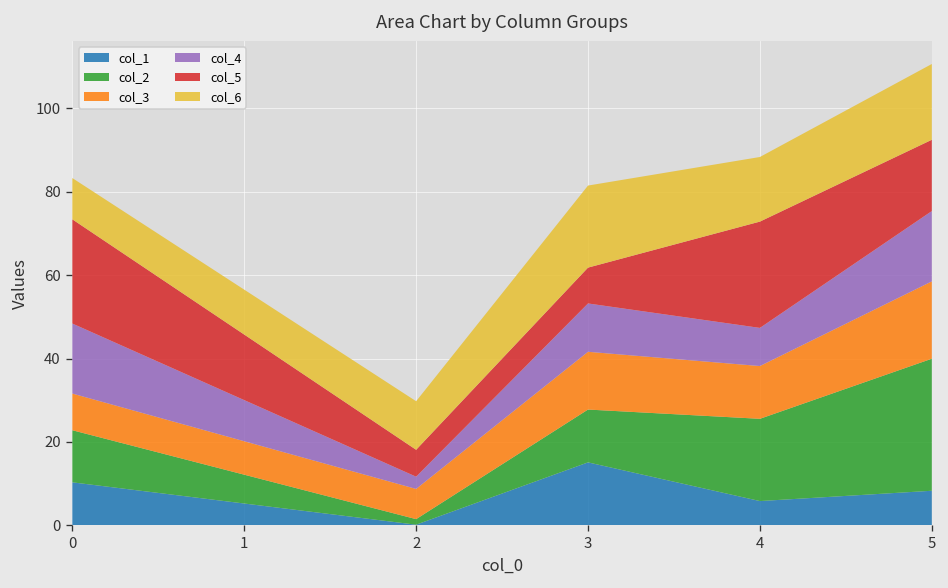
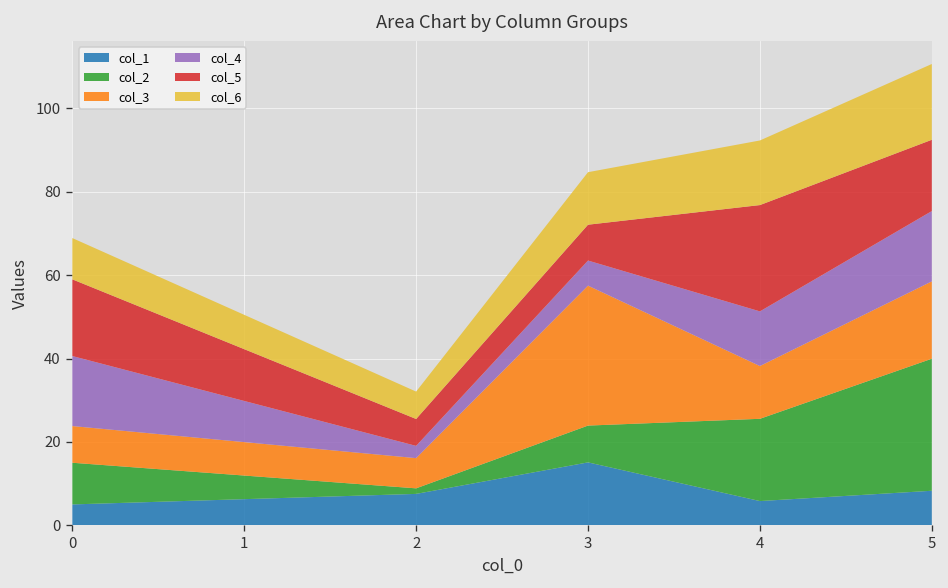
  {
    "col_1": {
-     "0": 10,
-     "2": 0,
+     "0": 5,
+     "2": 8,
      "3": 15,
      "4": 6,
      "5": 8
    },
    "col_2": {
-     "0": 13,
+     "0": 10,
      "2": 1,
-     "3": 13,
+     "3": 9,
      "4": 20,
      "5": 32
    },
    "col_3": {
      "0": 9,
      "2": 7,
-     "3": 14,
+     "3": 34,
      "4": 13,
      "5": 19
    },
    "col_4": {
      "0": 17,
      "2": 3,
-     "3": 12,
-     "4": 9,
+     "3": 6,
+     "4": 13,
      "5": 17
    },
    "col_5": {
-     "0": 25,
+     "0": 18,
      "2": 6,
      "3": 9,
      "4": 26,
      "5": 17
    },
    "col_6": {
      "0": 10,
-     "2": 12,
-     "3": 20,
+     "2": 7,
+     "3": 13,
      "4": 15,
      "5": 18
    }
  }
